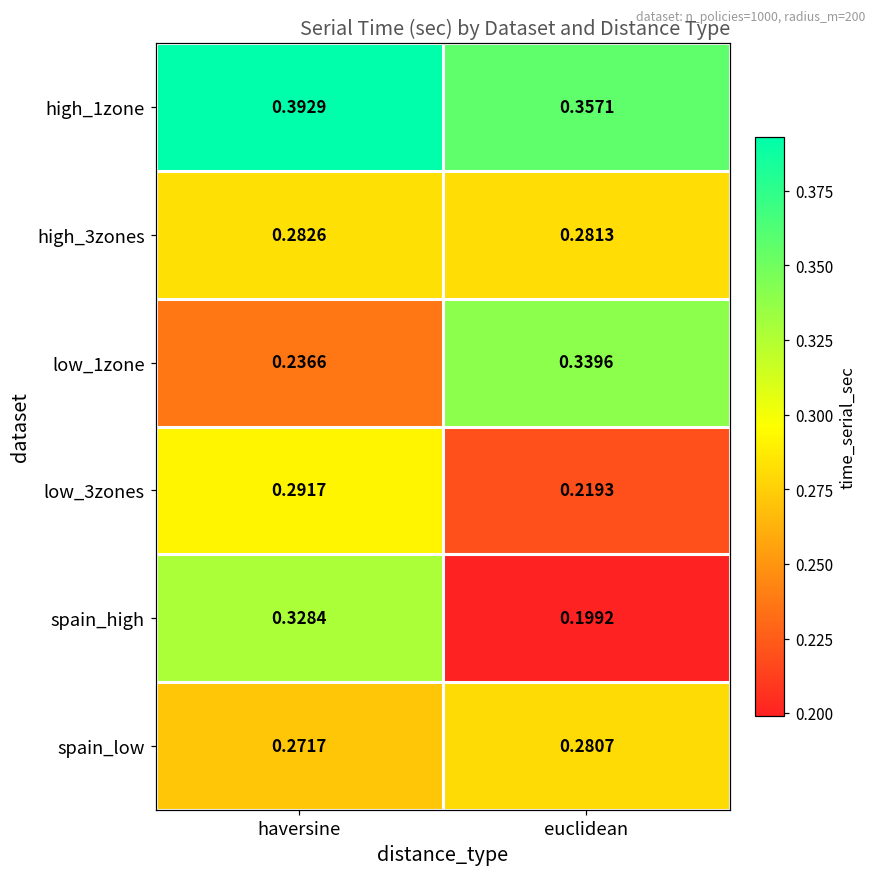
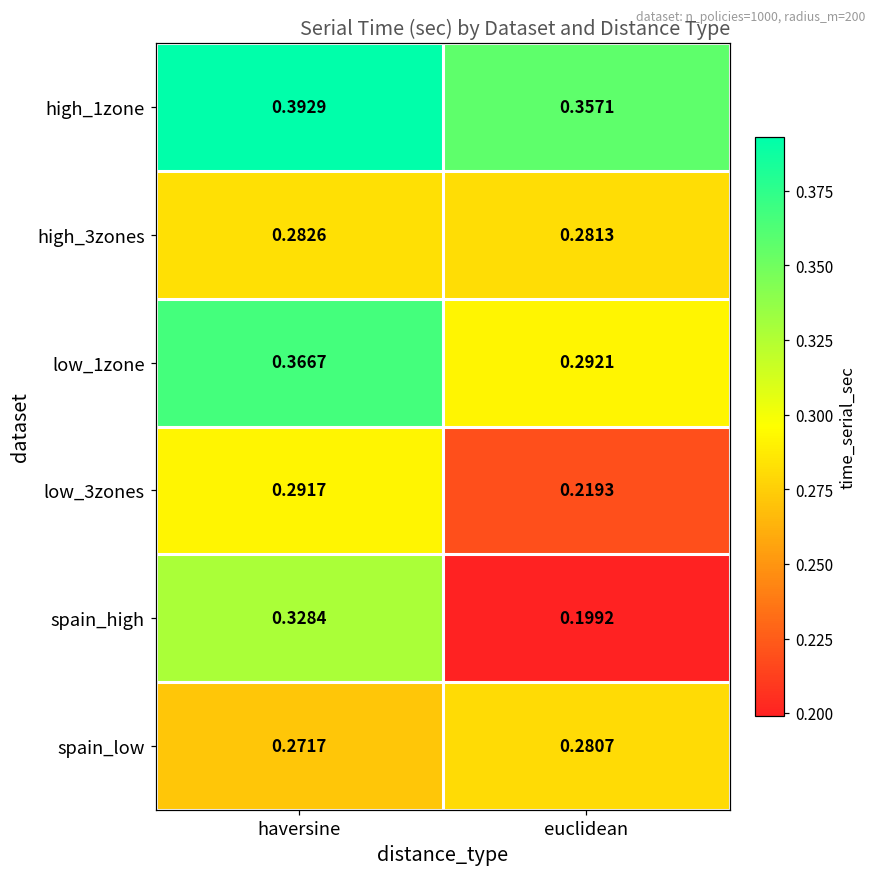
  {
    "high_1zone": {
      "haversine": 0.3929,
      "euclidean": 0.3571
    },
    "high_3zones": {
      "haversine": 0.2826,
      "euclidean": 0.2813
    },
    "low_1zone": {
-     "haversine": 0.2366,
-     "euclidean": 0.3396
+     "haversine": 0.3667,
+     "euclidean": 0.2921
    },
    "low_3zones": {
      "haversine": 0.2917,
      "euclidean": 0.2193
    },
    "spain_high": {
      "haversine": 0.3284,
      "euclidean": 0.1992
    },
    "spain_low": {
      "haversine": 0.2717,
      "euclidean": 0.2807
    }
  }
